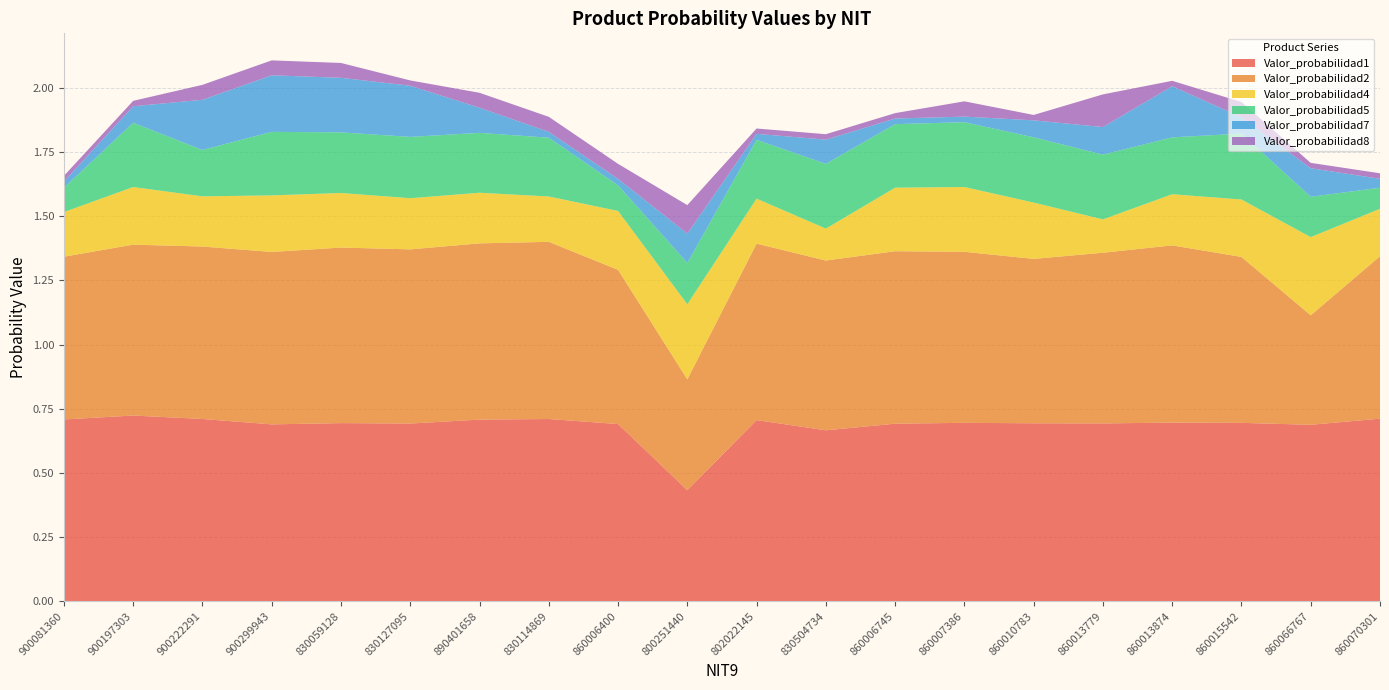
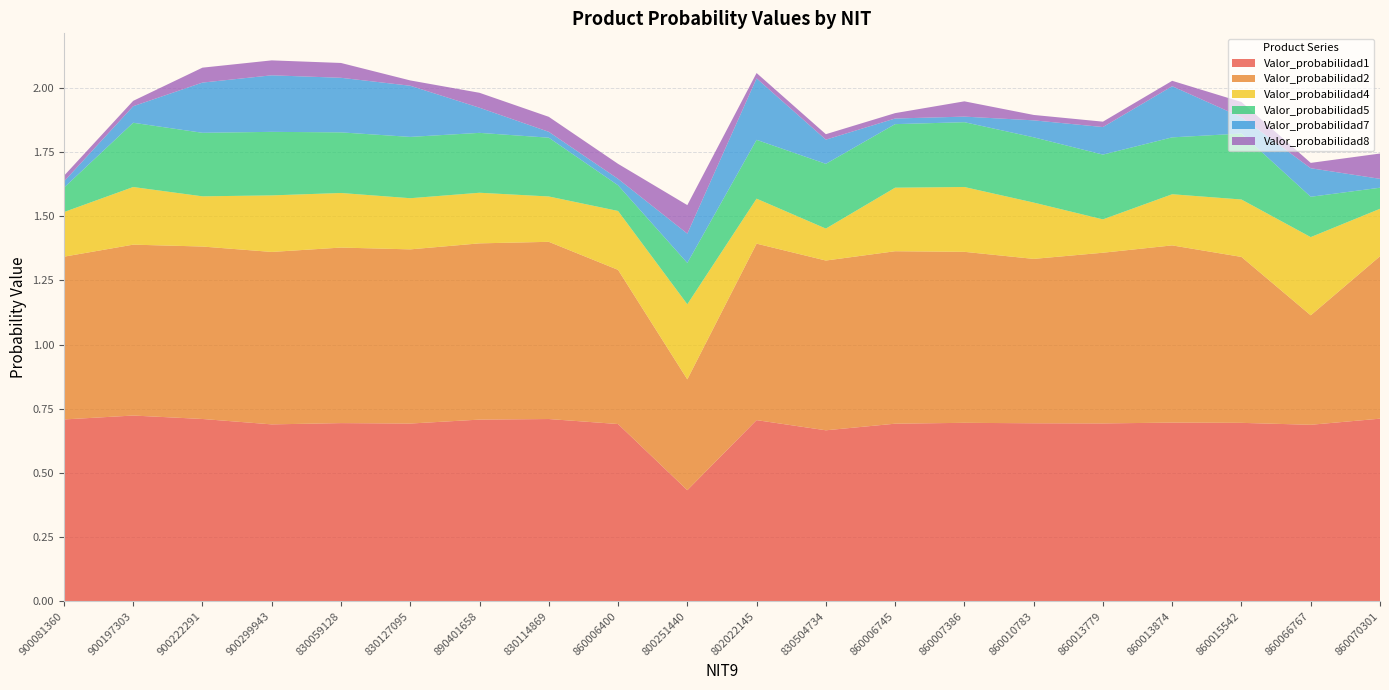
  {
    "Valor_probabilidad4": {
      "900081360": 0.17,
      "900197303": 0.22,
      "900222291": 0.20,
      "900299943": 0.22,
      "830059128": 0.21,
      "830127095": 0.20,
      "890401658": 0.20,
      "830114869": 0.18,
      "860006400": 0.23,
      "800251440": 0.29,
      "802022145": 0.18,
      "830504734": 0.12,
      "860006745": 0.25,
      "860007386": 0.25,
      "860010783": 0.22,
      "860013779": 0.13,
      "860013874": 0.20,
      "860015542": 0.22,
      "860066767": 0.30,
      "860070301": 0.19
    },
    "Valor_probabilidad5": {
      "900081360": 0.09,
      "900197303": 0.25,
-     "900222291": 0.18,
+     "900222291": 0.25,
      "900299943": 0.25,
      "830059128": 0.24,
      "830127095": 0.24,
      "890401658": 0.23,
      "830114869": 0.23,
      "860006400": 0.10,
      "800251440": 0.16,
      "802022145": 0.23,
      "830504734": 0.25,
      "860006745": 0.25,
      "860007386": 0.25,
      "860010783": 0.25,
      "860013779": 0.25,
      "860013874": 0.22,
      "860066767": 0.16,
      "860070301": 0.08
    },
    "Valor_probabilidad7": {
      "900081360": 0.02,
      "900197303": 0.06,
      "900222291": 0.20,
      "900299943": 0.22,
      "830059128": 0.21,
      "830127095": 0.20,
      "890401658": 0.10,
      "830114869": 0.02,
      "860006400": 0.03,
      "800251440": 0.11,
-     "802022145": 0.02,
+     "802022145": 0.24,
      "830504734": 0.09,
      "860006745": 0.02,
      "860007386": 0.02,
      "860010783": 0.07,
      "860013779": 0.11,
      "860013874": 0.20,
      "860066767": 0.11,
      "860070301": 0.03
    },
    "Valor_probabilidad8": {
      "900081360": 0.02,
      "900197303": 0.02,
      "900222291": 0.06,
      "900299943": 0.06,
      "830059128": 0.06,
      "830127095": 0.02,
      "890401658": 0.06,
      "830114869": 0.06,
      "860006400": 0.06,
      "800251440": 0.11,
      "802022145": 0.02,
      "830504734": 0.02,
      "860006745": 0.02,
      "860007386": 0.06,
      "860010783": 0.02,
-     "860013779": 0.13,
+     "860013779": 0.02,
      "860013874": 0.02,
      "860066767": 0.02,
-     "860070301": 0.02
+     "860070301": 0.10
    }
  }
